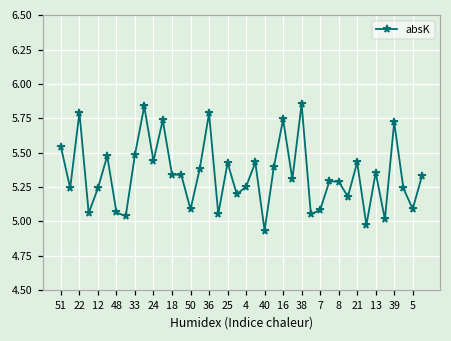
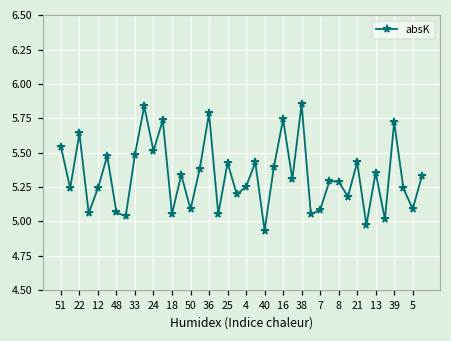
  {
    "51": 5.54,
-   "22": 5.79,
+   "22": 5.64,
    "12": 5.24,
    "48": 5.07,
-   "24": 5.44,
-   "18": 5.34,
+   "24": 5.51,
+   "18": 5.06,
    "50": 5.09,
    "36": 5.79,
    "4": 5.25,
    "40": 4.93,
    "16": 5.74,
    "38": 5.85,
    "8": 5.29
  }
